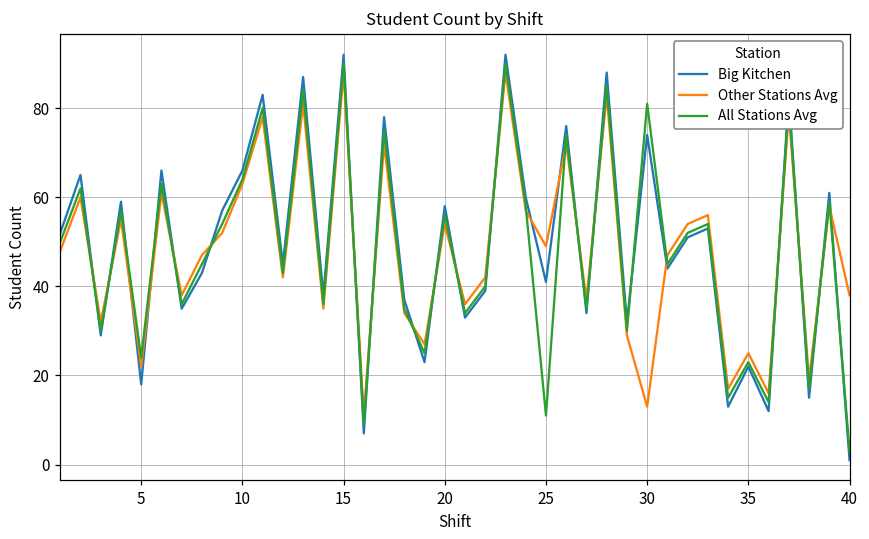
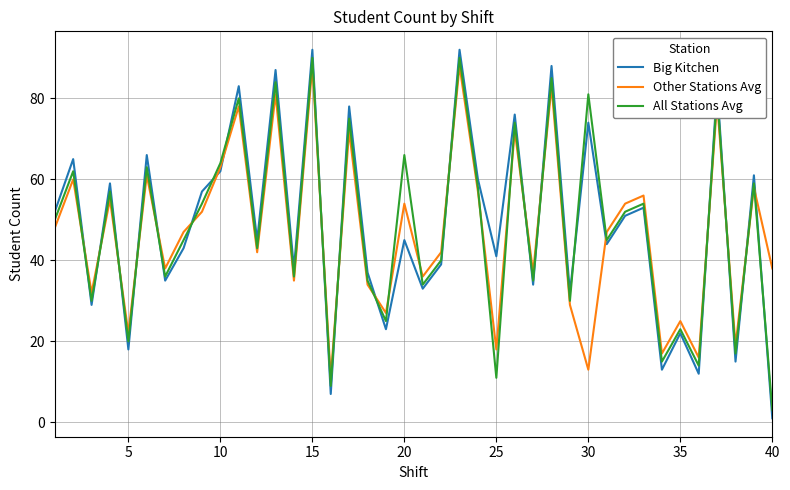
  {
    "Big Kitchen": {
      "5": 18,
-     "10": 66,
+     "10": 62,
      "15": 92,
-     "20": 58,
+     "20": 45,
      "25": 41,
      "30": 74,
      "35": 22,
      "40": 1
    },
    "Other Stations Avg": {
      "5": 22,
      "10": 63,
      "15": 88,
      "20": 54,
-     "25": 49,
+     "25": 18,
      "30": 13,
      "35": 25,
      "40": 38
    },
    "All Stations Avg": {
-     "5": 24,
+     "5": 20,
      "10": 64,
      "15": 90,
-     "20": 56,
+     "20": 66,
      "25": 11,
      "30": 81,
      "35": 23,
      "40": 3
    }
  }
